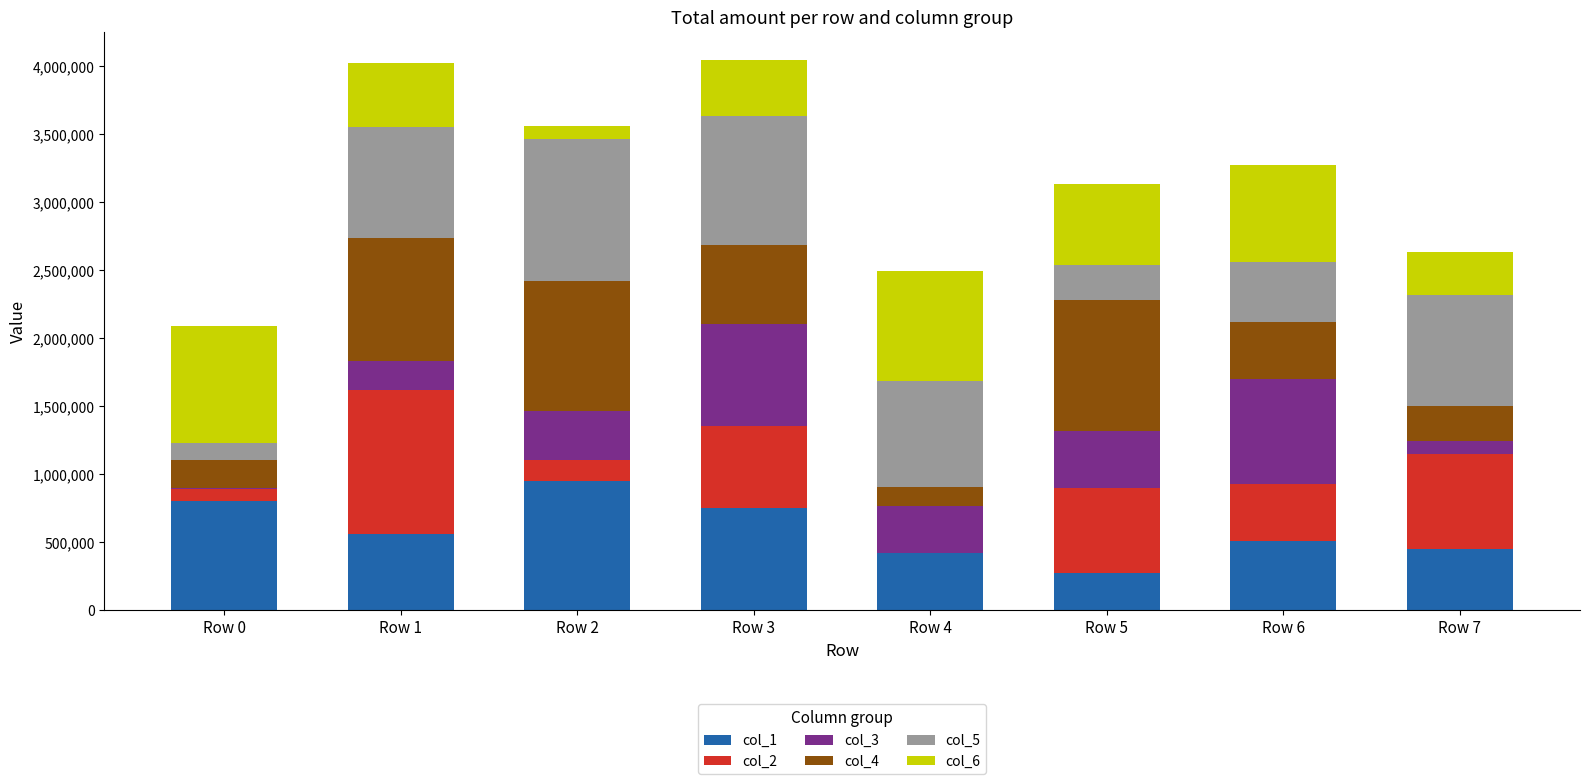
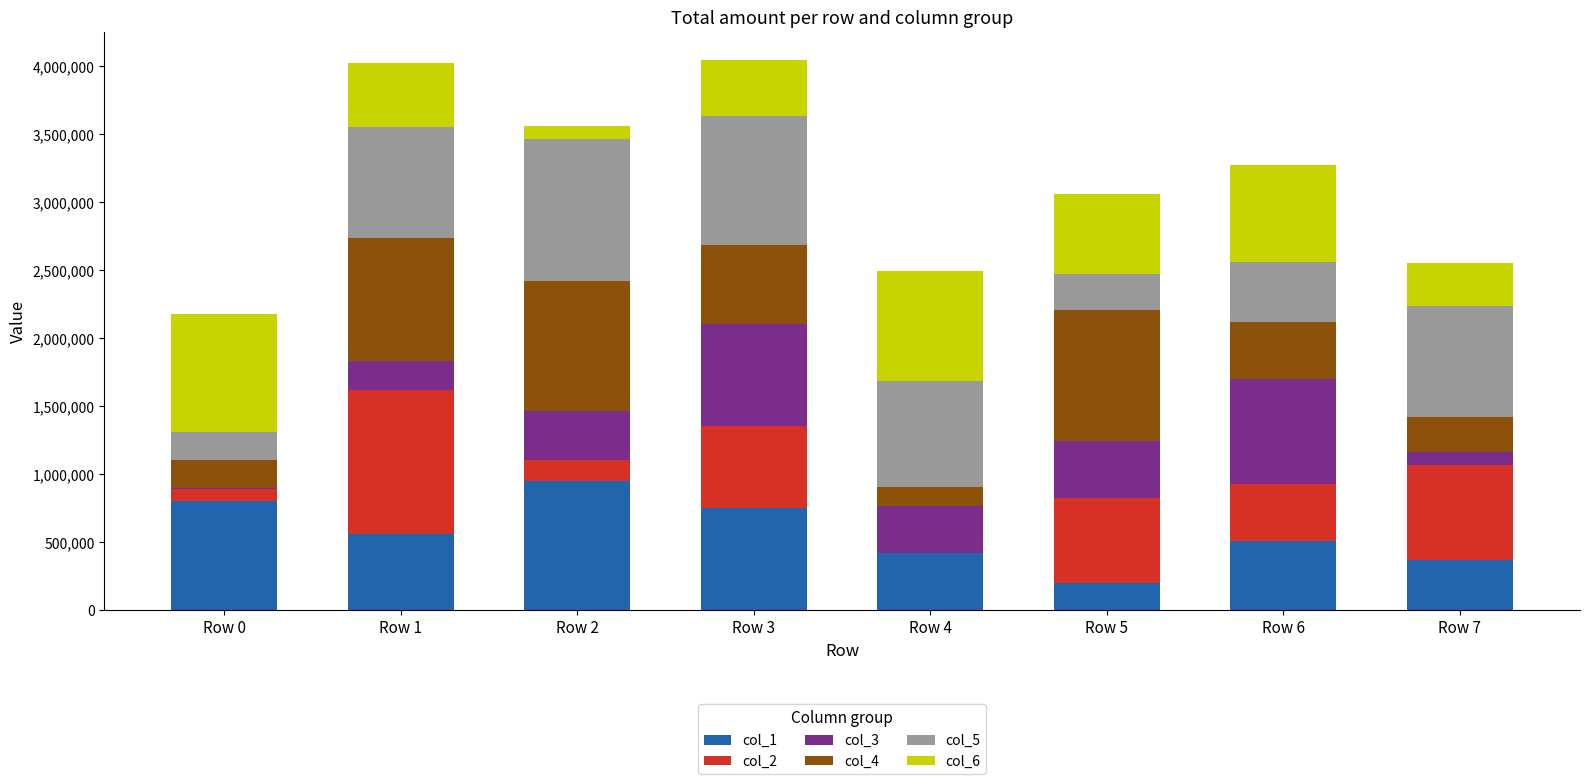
  {
    "col_1": {
      "Row 0": "800,000",
      "Row 1": "560,000",
      "Row 2": "950,000",
      "Row 3": "750,000",
      "Row 4": "420,000",
-     "Row 5": "270,000",
+     "Row 5": "200,000",
      "Row 6": "510,000",
-     "Row 7": "450,000"
+     "Row 7": "370,000"
    },
    "col_2": {
      "Row 0": "90,000",
      "Row 1": "1,060,000",
      "Row 2": "150,000",
      "Row 3": "600,000",
      "Row 5": "630,000",
      "Row 6": "410,000",
      "Row 7": "690,000"
    },
    "col_3": {
      "Row 1": "210,000",
      "Row 2": "360,000",
      "Row 3": "750,000",
      "Row 4": "340,000",
      "Row 5": "420,000",
      "Row 6": "780,000",
      "Row 7": "100,000"
    },
    "col_4": {
      "Row 0": "210,000",
      "Row 1": "910,000",
      "Row 2": "960,000",
      "Row 3": "580,000",
      "Row 4": "140,000",
      "Row 5": "960,000",
      "Row 6": "410,000",
      "Row 7": "250,000"
    },
    "col_5": {
-     "Row 0": "120,000",
+     "Row 0": "200,000",
      "Row 1": "810,000",
      "Row 2": "1,040,000",
      "Row 3": "950,000",
      "Row 4": "780,000",
      "Row 5": "260,000",
      "Row 6": "440,000",
      "Row 7": "820,000"
    },
    "col_6": {
      "Row 0": "870,000",
      "Row 1": "480,000",
      "Row 2": "100,000",
      "Row 3": "410,000",
      "Row 4": "810,000",
      "Row 5": "590,000",
      "Row 6": "720,000",
      "Row 7": "320,000"
    }
  }
